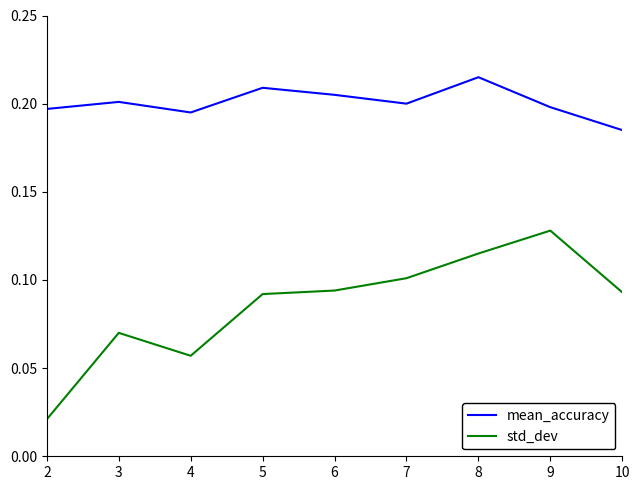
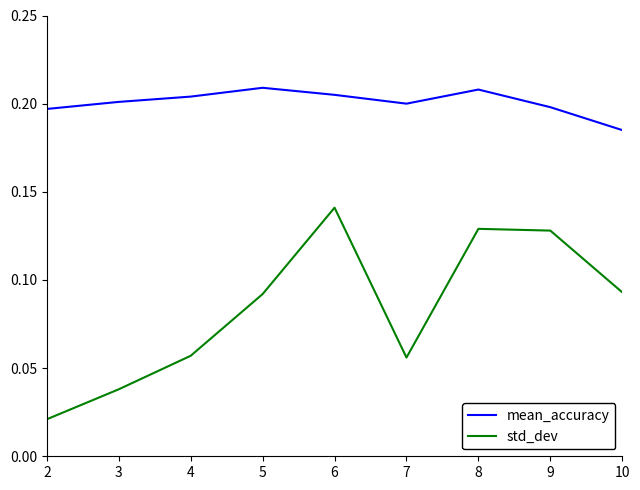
  {
    "mean_accuracy": {
      "2": 0.197,
      "3": 0.201,
-     "4": 0.195,
+     "4": 0.204,
      "5": 0.209,
      "6": 0.205,
      "7": 0.200,
-     "8": 0.215,
+     "8": 0.208,
      "9": 0.198,
      "10": 0.185
    },
    "std_dev": {
      "2": 0.021,
-     "3": 0.070,
+     "3": 0.038,
      "4": 0.057,
      "5": 0.092,
-     "6": 0.094,
-     "7": 0.101,
-     "8": 0.115,
+     "6": 0.141,
+     "7": 0.056,
+     "8": 0.129,
      "9": 0.128,
      "10": 0.093
    }
  }
